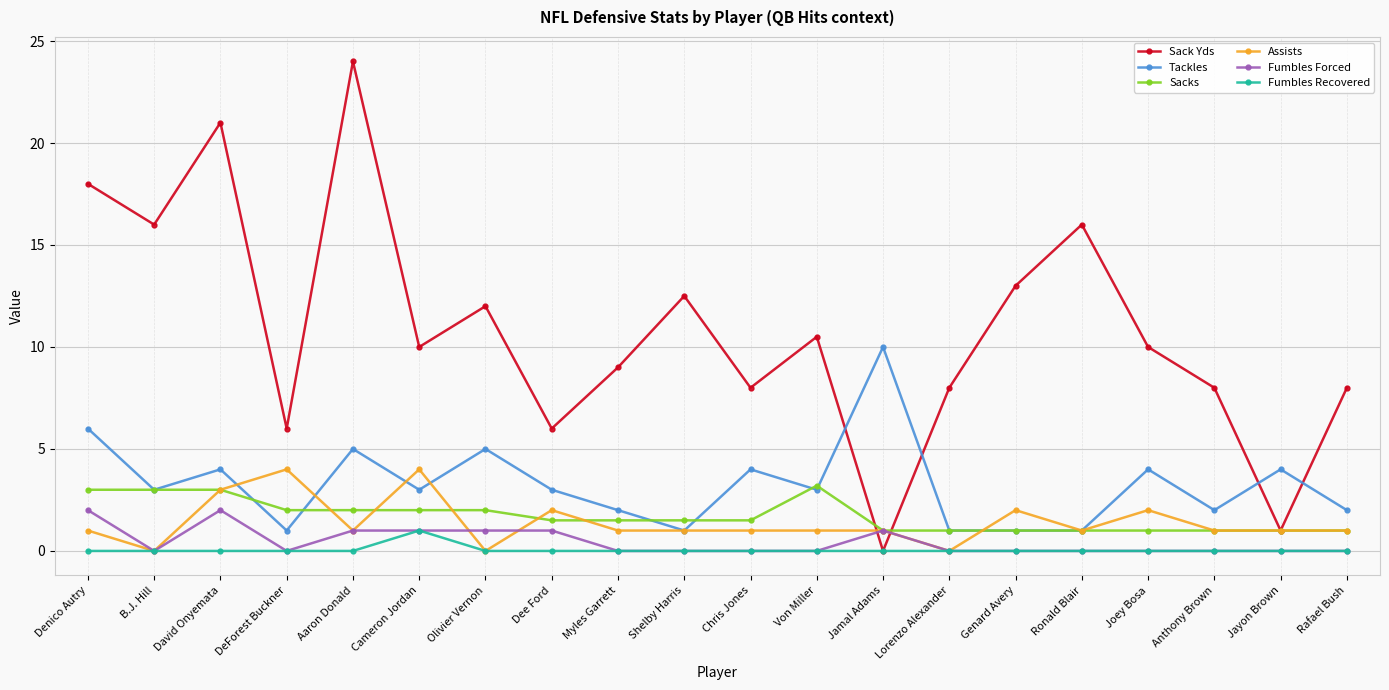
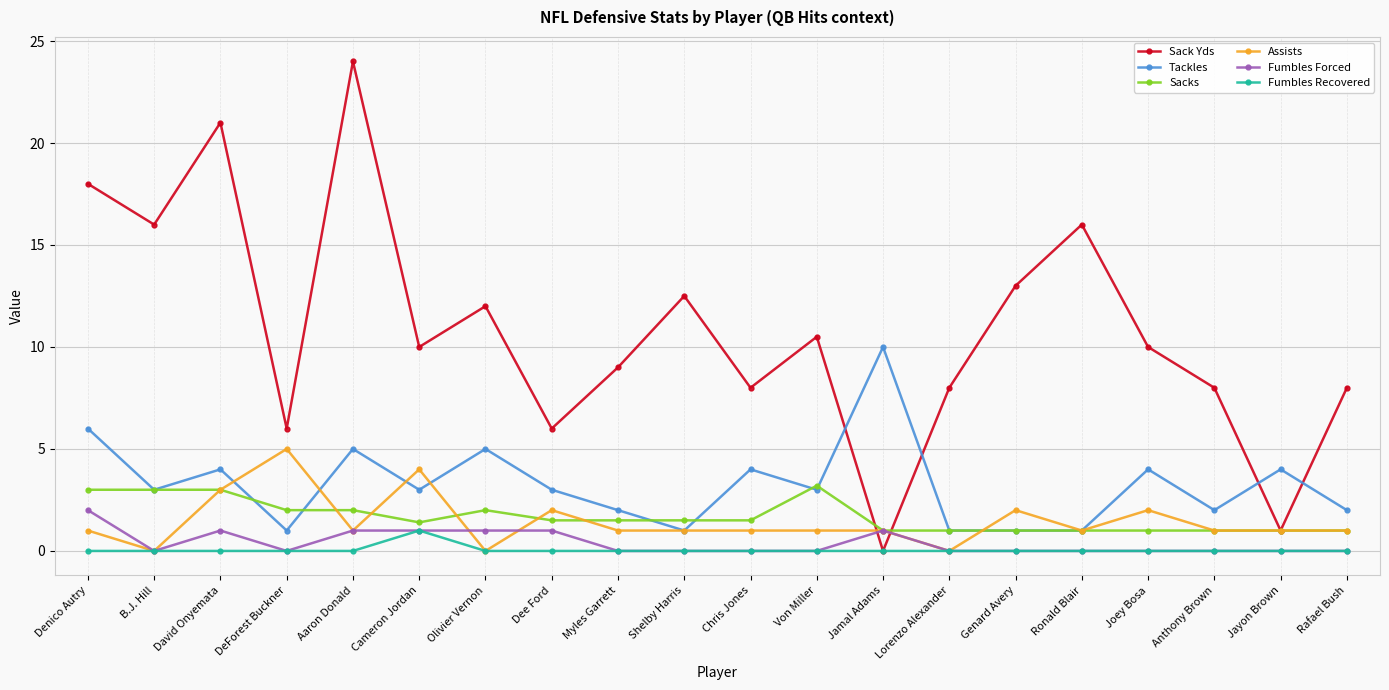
  {
    "Sack Yds": {
      "Denico Autry": 18.0,
      "B.J. Hill": 16.0,
      "David Onyemata": 21.0,
      "DeForest Buckner": 6.0,
      "Aaron Donald": 24.0,
      "Cameron Jordan": 10.0,
      "Olivier Vernon": 12.0,
      "Dee Ford": 6.0,
      "Myles Garrett": 9.0,
      "Shelby Harris": 12.5,
      "Chris Jones": 8.0,
      "Von Miller": 10.5,
      "Lorenzo Alexander": 8.0,
      "Genard Avery": 13.0,
      "Ronald Blair": 16.0,
      "Joey Bosa": 10.0,
      "Anthony Brown": 8.0,
      "Rafael Bush": 8.0
    },
    "Tackles": {
      "Denico Autry": 6.0,
      "David Onyemata": 4.0,
      "DeForest Buckner": 1.0,
      "Aaron Donald": 5.0,
      "Cameron Jordan": 3.0,
      "Olivier Vernon": 5.0,
      "Dee Ford": 3.0,
      "Myles Garrett": 2.0,
      "Chris Jones": 4.0,
      "Von Miller": 3.0,
      "Jamal Adams": 10.0,
      "Joey Bosa": 4.0,
      "Anthony Brown": 2.0,
      "Jayon Brown": 4.0,
      "Rafael Bush": 2.0
    },
    "Sacks": {
      "Denico Autry": 3.0,
      "DeForest Buckner": 2.0,
      "Aaron Donald": 2.0,
-     "Cameron Jordan": 2.0,
+     "Cameron Jordan": 1.4,
      "Olivier Vernon": 2.0,
      "Dee Ford": 1.5,
      "Myles Garrett": 1.5,
      "Shelby Harris": 1.5,
      "Chris Jones": 1.5,
      "Von Miller": 3.2,
      "Joey Bosa": 1.0
    },
    "Assists": {
      "Denico Autry": 1,
-     "DeForest Buckner": 4,
+     "DeForest Buckner": 5,
      "Cameron Jordan": 4,
      "Dee Ford": 2,
      "Myles Garrett": 1,
      "Chris Jones": 1,
      "Von Miller": 1,
      "Genard Avery": 2,
      "Joey Bosa": 2
    },
    "Fumbles Forced": {
      "Denico Autry": 2,
-     "David Onyemata": 2,
+     "David Onyemata": 1,
      "Olivier Vernon": 1,
      "Dee Ford": 1
    },
    "Fumbles Recovered": {
      "Denico Autry": 0.0,
      "David Onyemata": 0.0,
      "Aaron Donald": 0.0,
      "Dee Ford": 0.0
    }
  }
